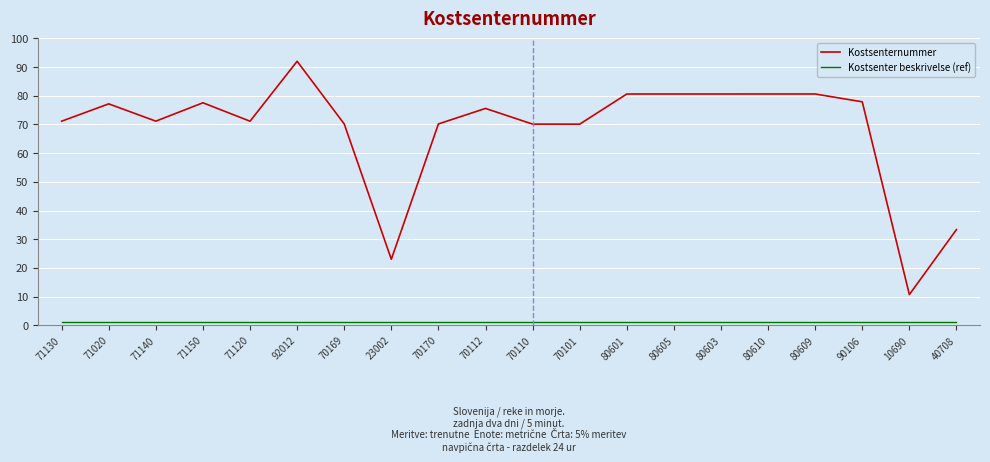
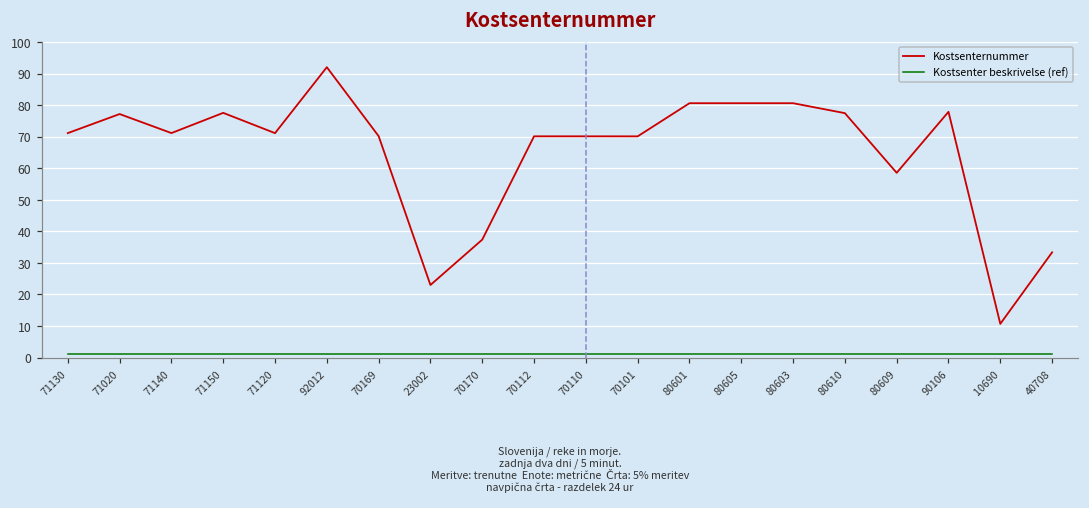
  {
    "Kostsenternummer": {
      "71130": 71,
      "71020": 77,
      "71140": 71,
      "71150": 78,
      "71120": 71,
      "92012": 92,
      "70169": 70,
      "23002": 23,
-     "70170": 70,
-     "70112": 76,
+     "70170": 37,
+     "70112": 70,
      "70110": 70,
      "70101": 70,
      "80601": 81,
      "80605": 81,
      "80603": 81,
-     "80610": 81,
-     "80609": 81,
+     "80610": 77,
+     "80609": 59,
      "90106": 78,
      "10690": 11,
      "40708": 33
    },
    "Kostsenter beskrivelse (ref)": {
      "71130": 1,
      "71020": 1,
      "71140": 1,
      "71150": 1,
      "71120": 1,
      "92012": 1,
      "70169": 1,
      "23002": 1,
      "70170": 1,
      "70112": 1,
      "70110": 1,
      "70101": 1,
      "80601": 1,
      "80605": 1,
      "80603": 1,
      "80610": 1,
      "80609": 1,
      "90106": 1,
      "10690": 1,
      "40708": 1
    }
  }
